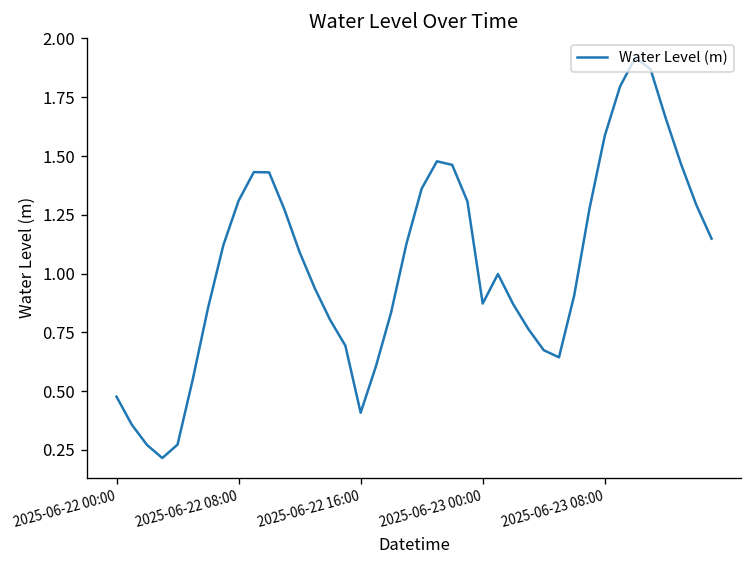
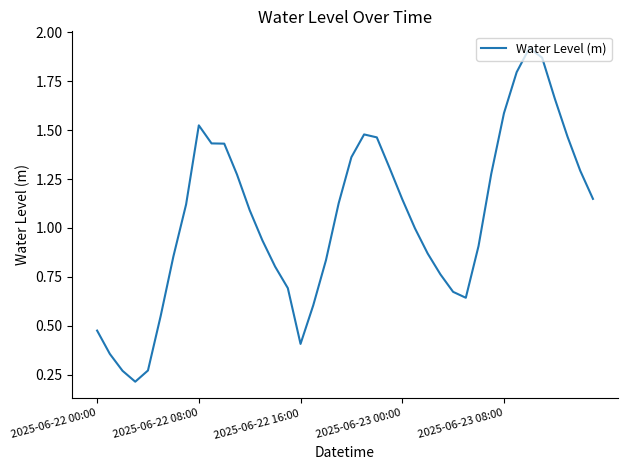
  {
    "2025-06-22 00:00": 0.48,
-   "2025-06-22 08:00": 1.31,
+   "2025-06-22 08:00": 1.52,
    "2025-06-22 16:00": 0.41,
-   "2025-06-23 00:00": 0.87,
+   "2025-06-23 00:00": 1.15,
    "2025-06-23 08:00": 1.59
  }
